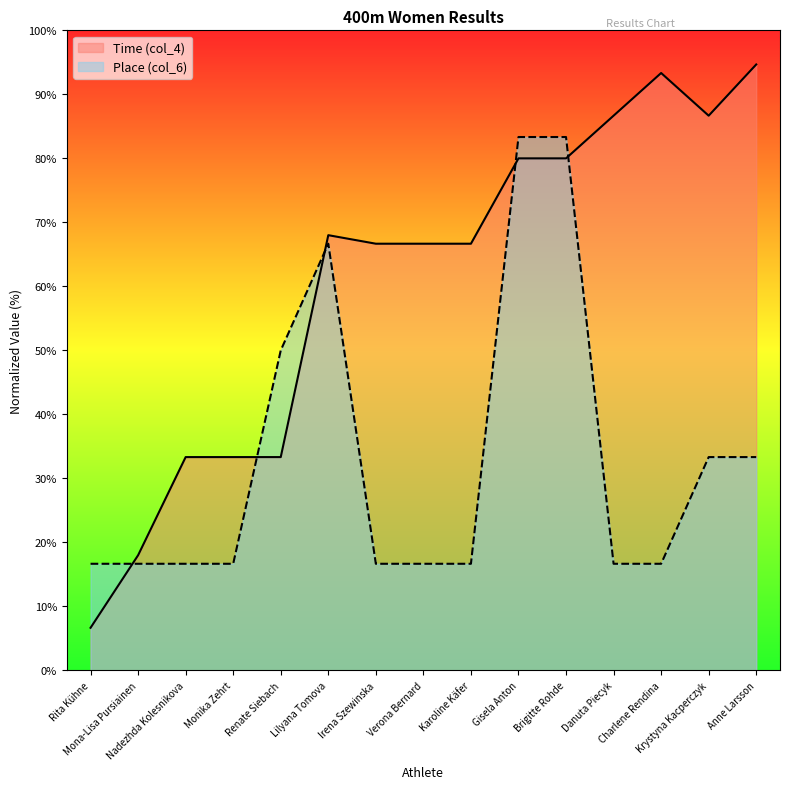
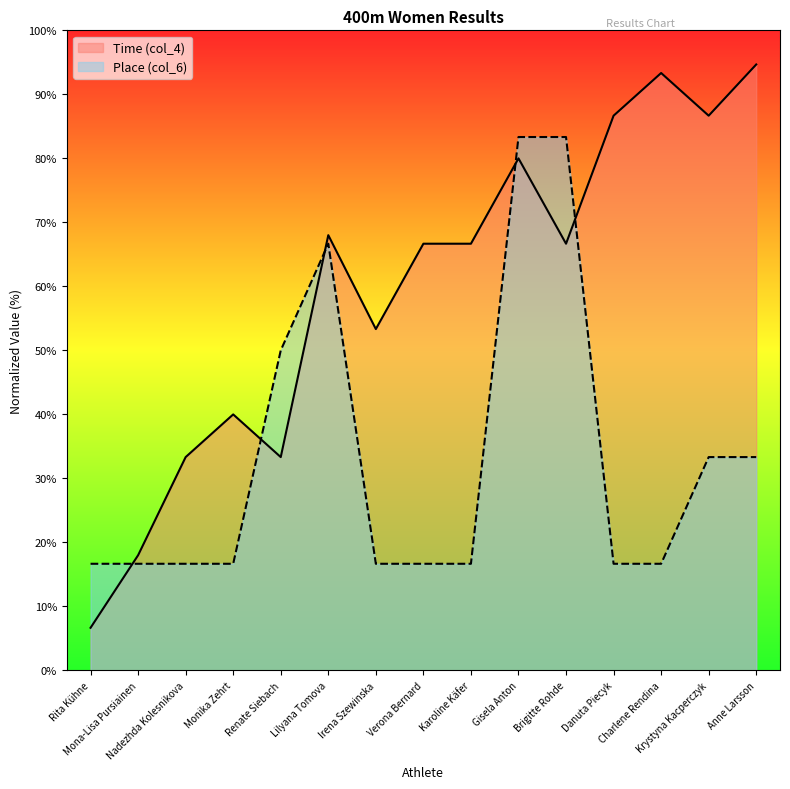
  {
    "Time (col_4)": {
      "Rita Kühne": "7%",
      "Mona-Lisa Pursiainen": "18%",
      "Nadezhda Kolesnikova": "33%",
-     "Monika Zehrt": "33%",
+     "Monika Zehrt": "40%",
      "Renate Siebach": "33%",
      "Lilyana Tomova": "68%",
-     "Irena Szewinska": "67%",
+     "Irena Szewinska": "53%",
      "Verona Bernard": "67%",
      "Karoline Käfer": "67%",
      "Gisela Anton": "80%",
-     "Brigitte Rohde": "80%",
+     "Brigitte Rohde": "67%",
      "Danuta Piecyk": "87%",
      "Charlene Rendina": "93%",
      "Krystyna Kacperczyk": "87%",
      "Anne Larsson": "95%"
    },
    "Place (col_6)": {
      "Rita Kühne": "17%",
      "Mona-Lisa Pursiainen": "17%",
      "Nadezhda Kolesnikova": "17%",
      "Monika Zehrt": "17%",
      "Renate Siebach": "50%",
      "Lilyana Tomova": "67%",
      "Irena Szewinska": "17%",
      "Verona Bernard": "17%",
      "Karoline Käfer": "17%",
      "Gisela Anton": "83%",
      "Brigitte Rohde": "83%",
      "Danuta Piecyk": "17%",
      "Charlene Rendina": "17%",
      "Krystyna Kacperczyk": "33%",
      "Anne Larsson": "33%"
    }
  }
